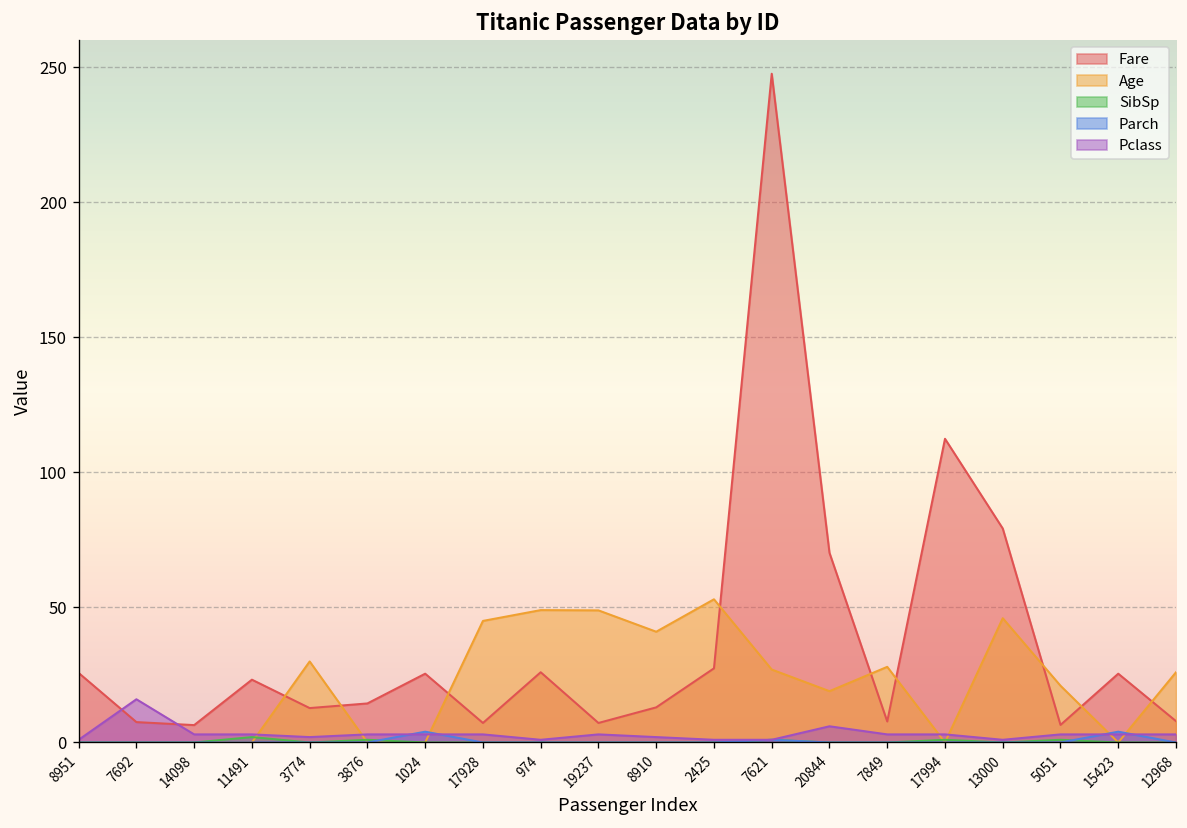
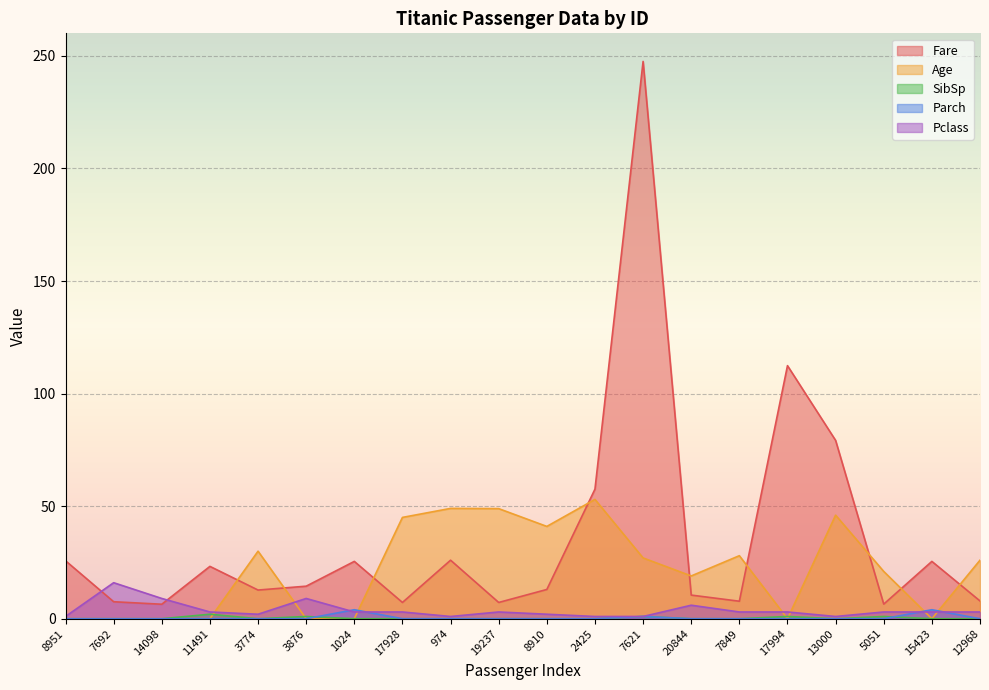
  {
    "Fare": {
      "8951": 26,
      "7692": 8,
      "14098": 6,
      "11491": 23,
      "3774": 13,
      "3876": 14,
      "1024": 25,
      "17928": 7,
      "974": 26,
      "19237": 7,
      "8910": 13,
-     "2425": 27,
+     "2425": 58,
      "7621": 248,
-     "20844": 70,
+     "20844": 11,
      "7849": 8,
      "17994": 112,
      "13000": 79,
      "5051": 6,
      "15423": 25,
      "12968": 8
    },
    "Age": {
      "3774": 30,
      "17928": 45,
      "974": 49,
      "19237": 49,
      "8910": 41,
      "2425": 53,
      "7621": 27,
      "20844": 19,
      "7849": 28,
      "13000": 46,
      "5051": 21,
      "12968": 26
    },
    "Pclass": {
      "7692": 16,
-     "14098": 3,
+     "14098": 9,
      "3774": 2,
-     "3876": 3,
+     "3876": 9,
      "17928": 3,
      "19237": 3,
      "8910": 2,
      "20844": 6,
      "7849": 3,
      "17994": 3,
      "5051": 3,
      "12968": 3
    }
  }
